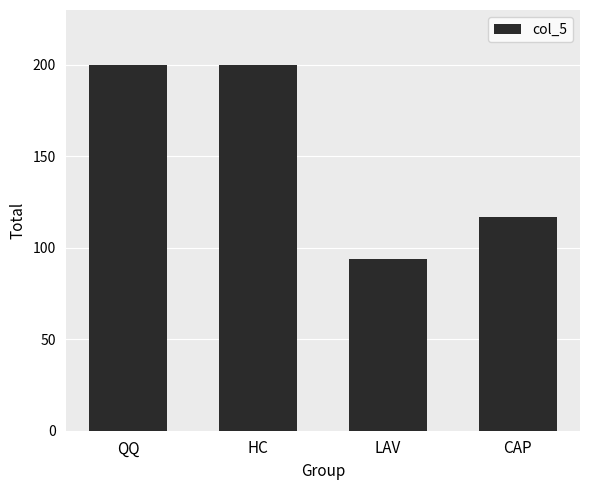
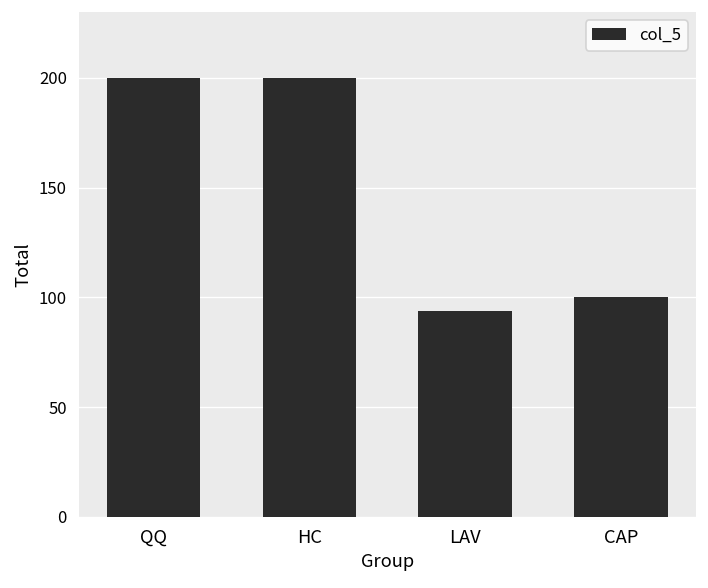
  {
    "QQ": 200,
    "HC": 200,
    "LAV": 94,
-   "CAP": 117
+   "CAP": 100
  }
